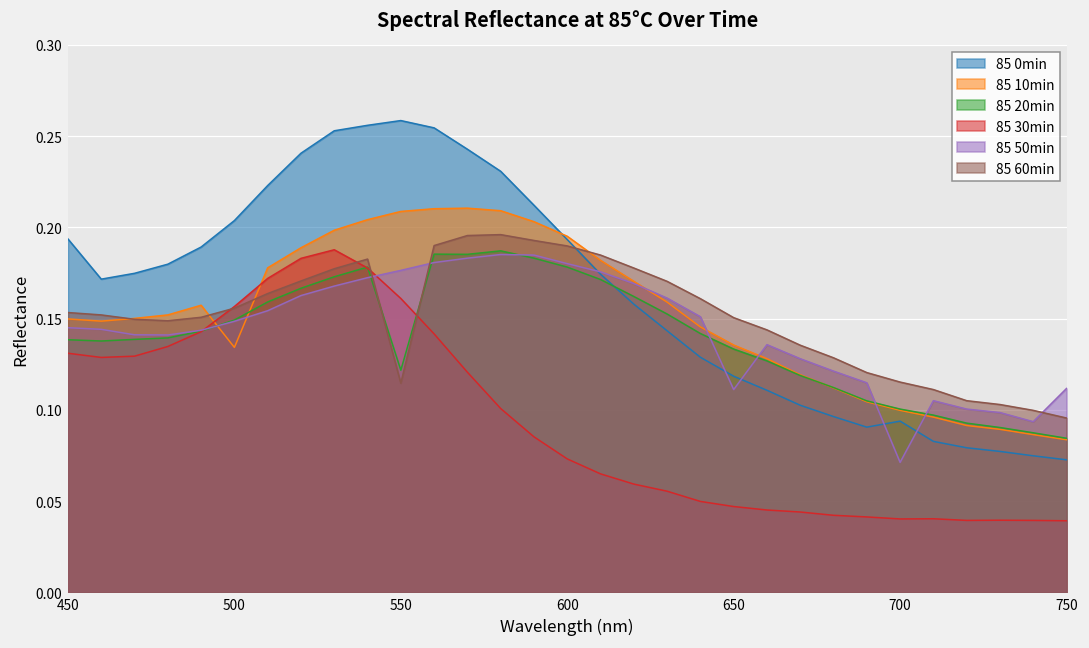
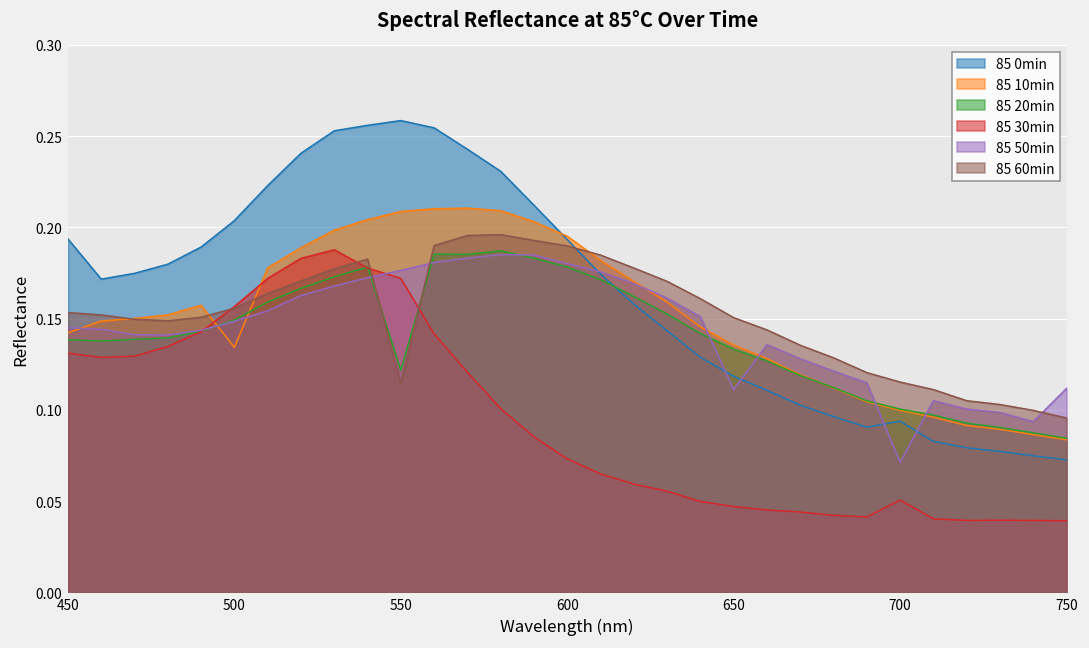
  {
    "85 0min": {
      "450": 0.194,
      "500": 0.204,
      "550": 0.259,
      "600": 0.193,
      "650": 0.118,
      "700": 0.094,
      "750": 0.073
    },
    "85 10min": {
-     "450": 0.150,
+     "450": 0.142,
      "500": 0.134,
      "550": 0.209,
      "600": 0.195,
      "650": 0.136
    },
    "85 20min": {
      "450": 0.138,
      "550": 0.122,
      "600": 0.178,
      "650": 0.133
    },
    "85 30min": {
      "450": 0.131,
-     "550": 0.161,
+     "550": 0.172,
      "600": 0.073,
      "650": 0.047,
-     "700": 0.040,
+     "700": 0.051,
      "750": 0.039
    },
    "85 50min": {
      "450": 0.145,
      "550": 0.176,
      "600": 0.180,
      "650": 0.111,
      "700": 0.071,
      "750": 0.112
    },
    "85 60min": {
      "450": 0.153,
      "550": 0.115,
      "600": 0.190,
      "650": 0.151,
      "700": 0.115,
      "750": 0.096
    }
  }
